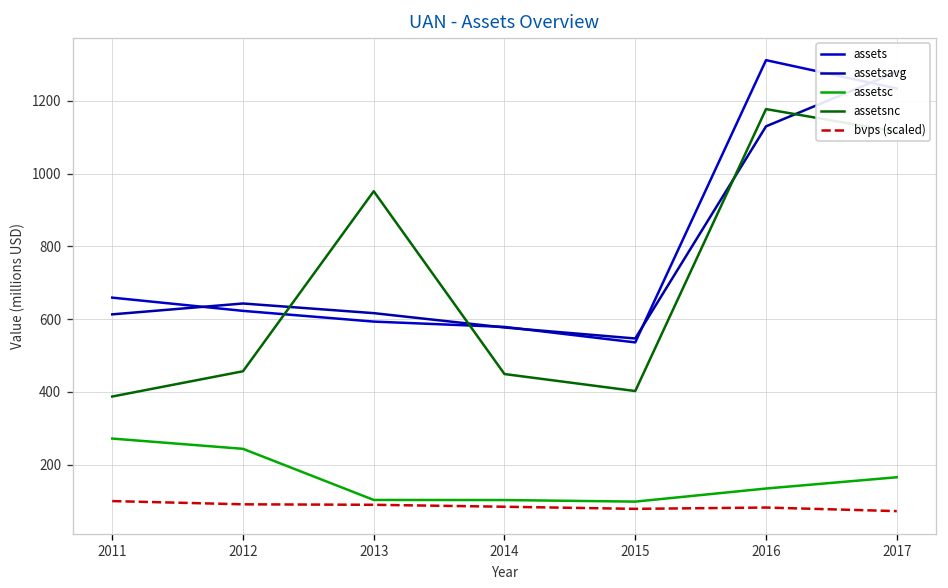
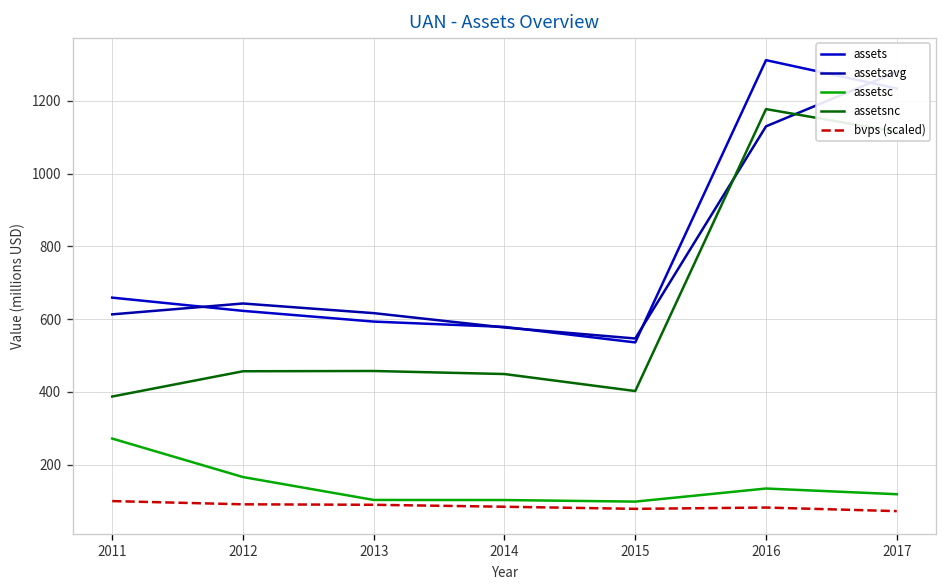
  {
    "assetsc": {
      "2011": 270,
-     "2012": 240,
+     "2012": 170,
      "2013": 100,
      "2014": 100,
      "2015": 100,
      "2016": 130,
-     "2017": 170
+     "2017": 120
    },
    "assetsnc": {
      "2011": 390,
      "2012": 460,
-     "2013": 950,
+     "2013": 460,
      "2014": 450,
      "2015": 400,
      "2016": 1180
    },
    "bvps (scaled)": {
      "2011": 100,
      "2012": 90,
      "2013": 90,
      "2014": 80,
      "2015": 80,
      "2016": 80,
      "2017": 70
    }
  }
